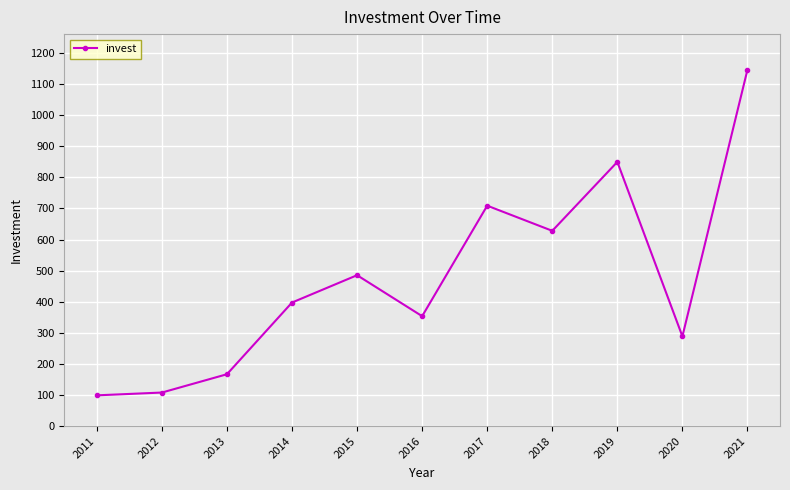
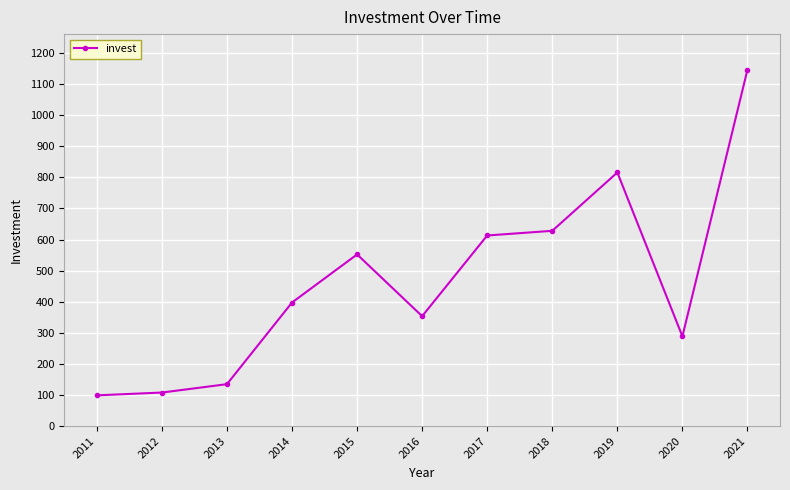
  {
    "2011": 100,
    "2012": 110,
-   "2013": 170,
+   "2013": 130,
    "2014": 400,
-   "2015": 490,
+   "2015": 550,
    "2016": 350,
-   "2017": 710,
+   "2017": 610,
    "2018": 630,
-   "2019": 850,
+   "2019": 820,
    "2020": 290,
    "2021": 1150
  }
